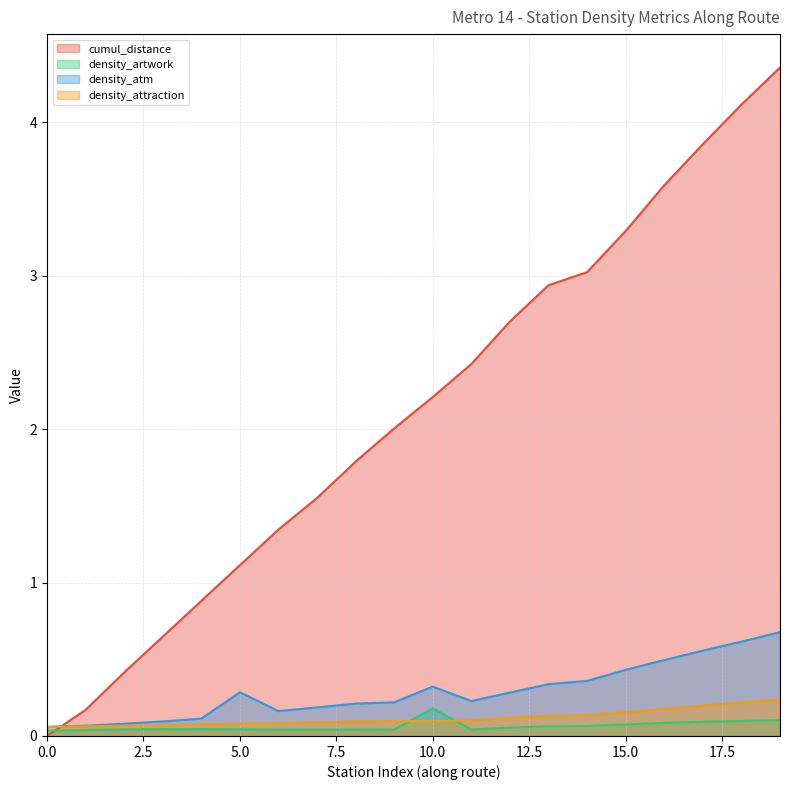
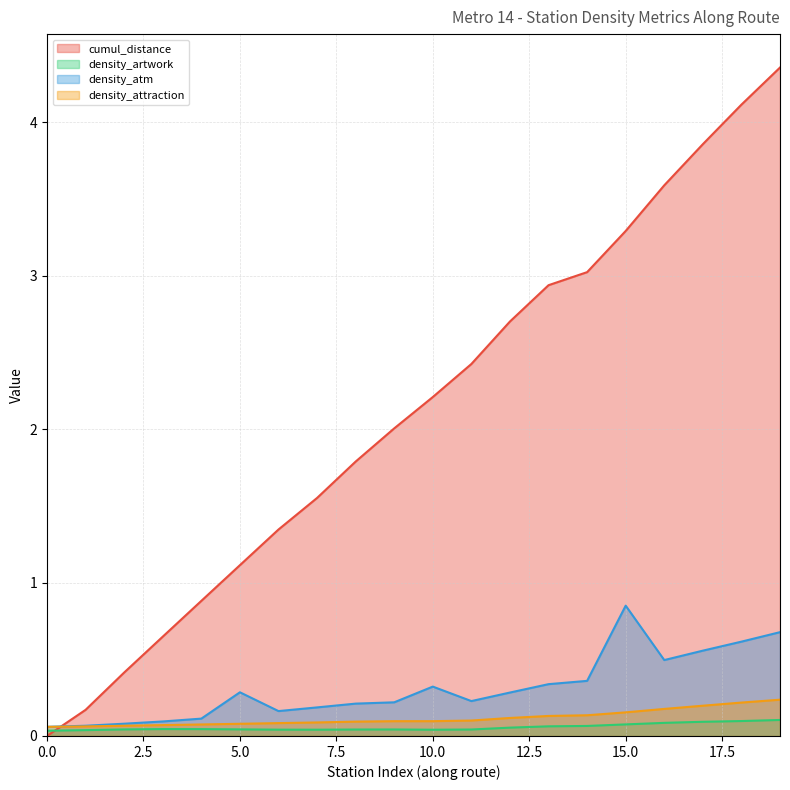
  {
    "density_artwork": {
      "0.0": 0.03,
      "5.0": 0.04,
-     "10.0": 0.18,
+     "10.0": 0.04,
      "15.0": 0.08
    },
    "density_atm": {
      "5.0": 0.28,
      "10.0": 0.32,
-     "15.0": 0.43
+     "15.0": 0.85
    }
  }
